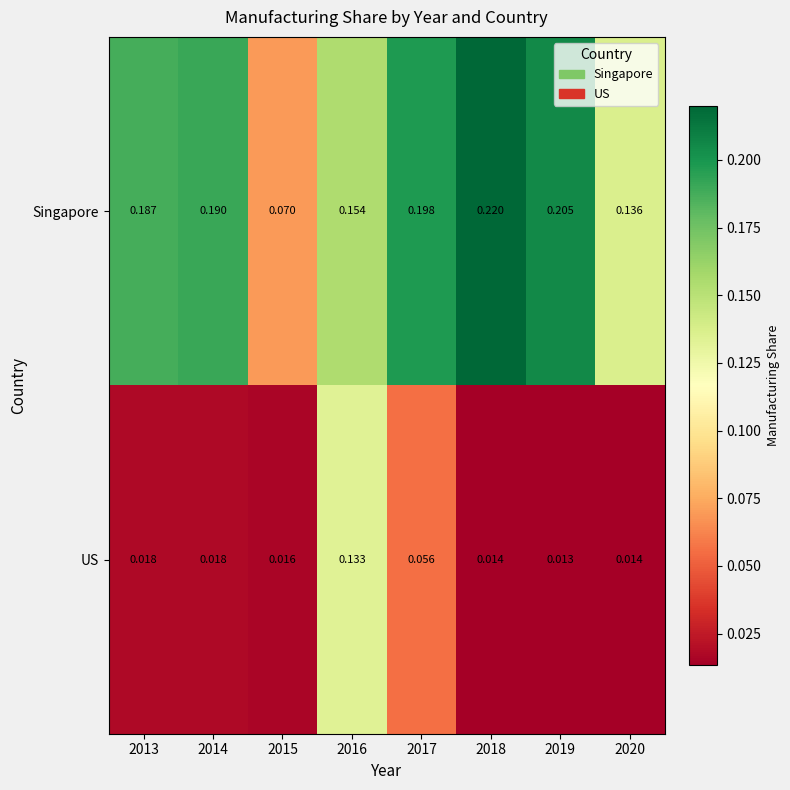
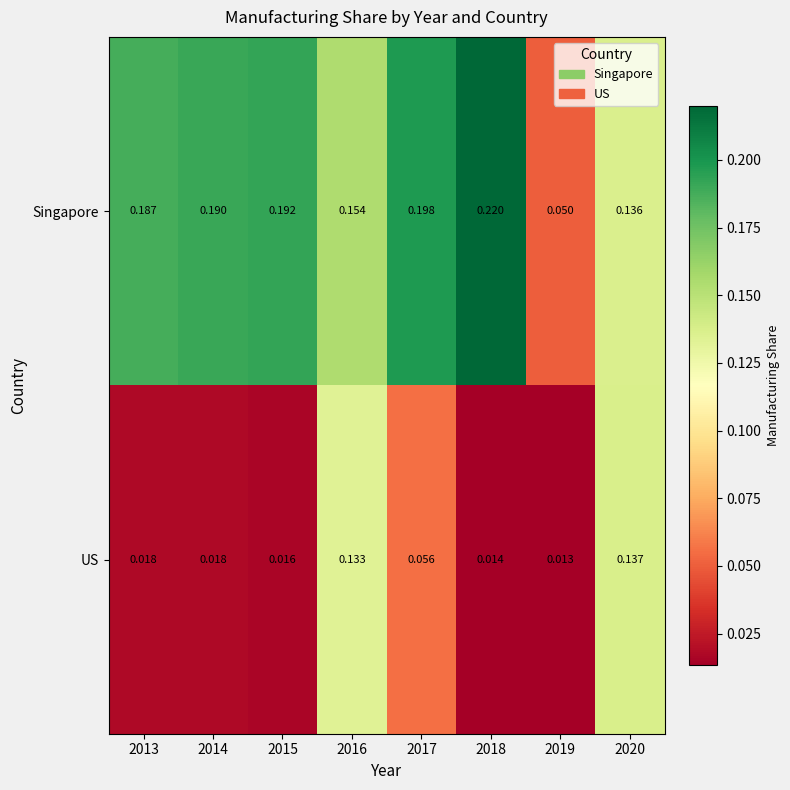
  {
    "Singapore": {
      "2013": 0.187,
      "2014": 0.190,
-     "2015": 0.070,
+     "2015": 0.192,
      "2016": 0.154,
      "2017": 0.198,
      "2018": 0.220,
-     "2019": 0.205,
+     "2019": 0.050,
      "2020": 0.136
    },
    "US": {
      "2013": 0.018,
      "2014": 0.018,
      "2015": 0.016,
      "2016": 0.133,
      "2017": 0.056,
      "2018": 0.014,
      "2019": 0.013,
-     "2020": 0.014
+     "2020": 0.137
    }
  }
